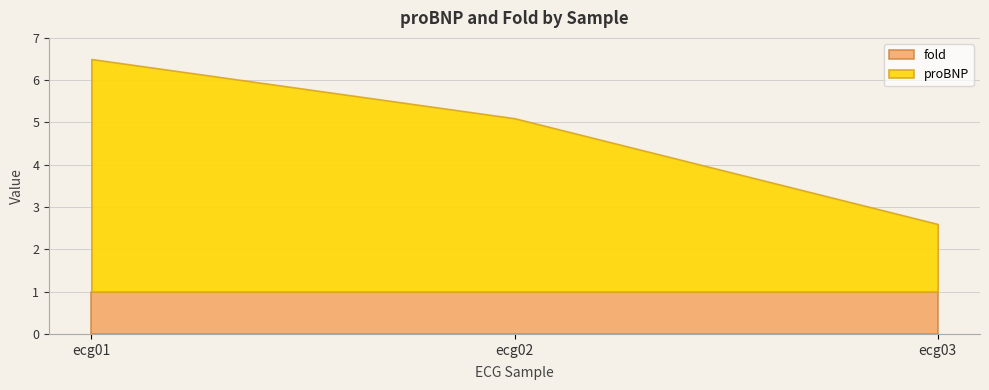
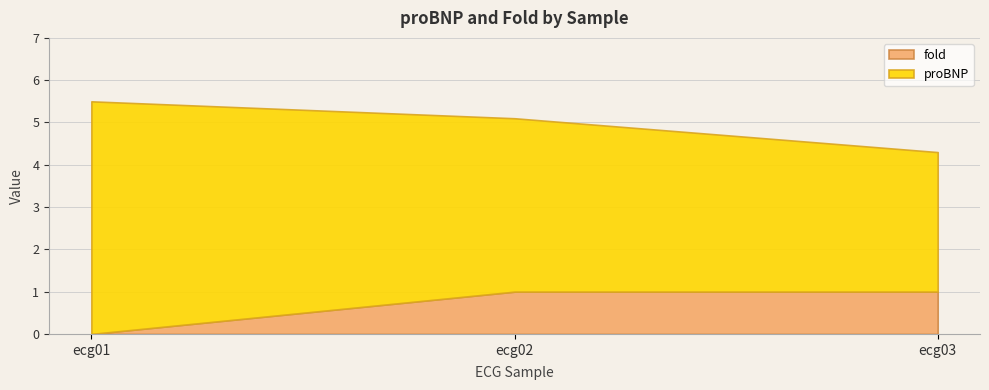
  {
    "fold": {
-     "ecg01": 1,
+     "ecg01": 0,
      "ecg02": 1,
      "ecg03": 1
    },
    "proBNP": {
      "ecg01": 5.5,
      "ecg02": 4.1,
-     "ecg03": 1.6
+     "ecg03": 3.3
    }
  }
